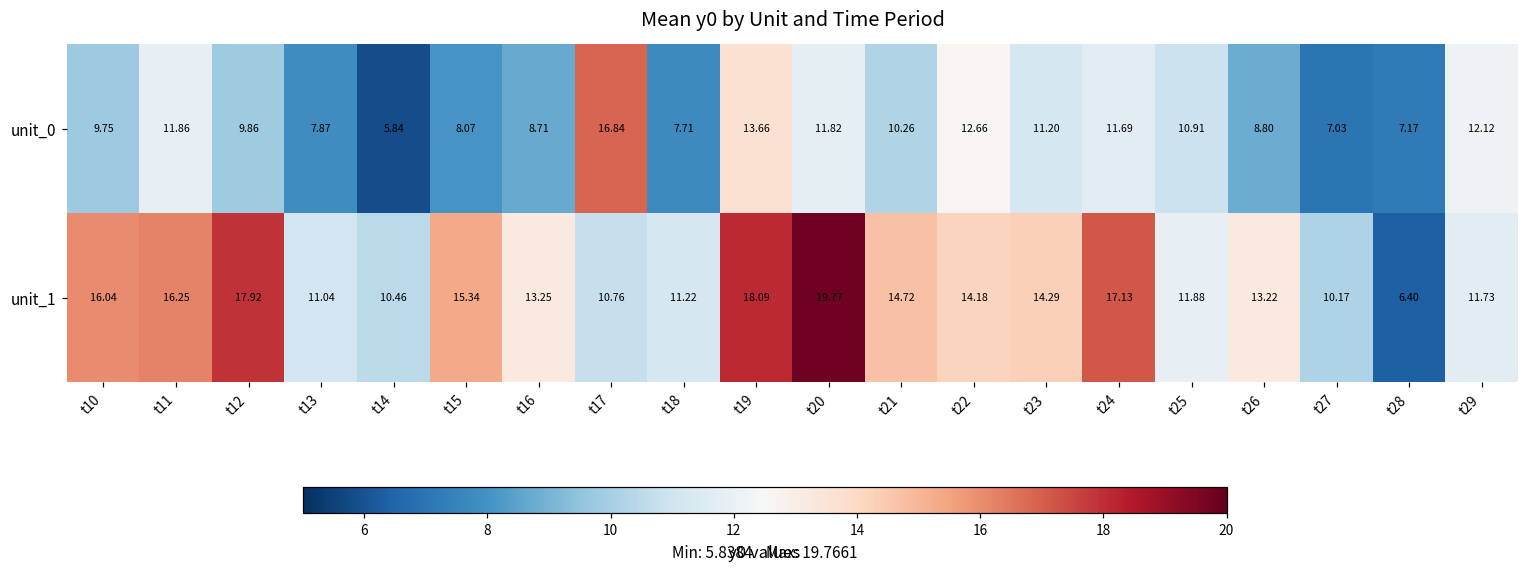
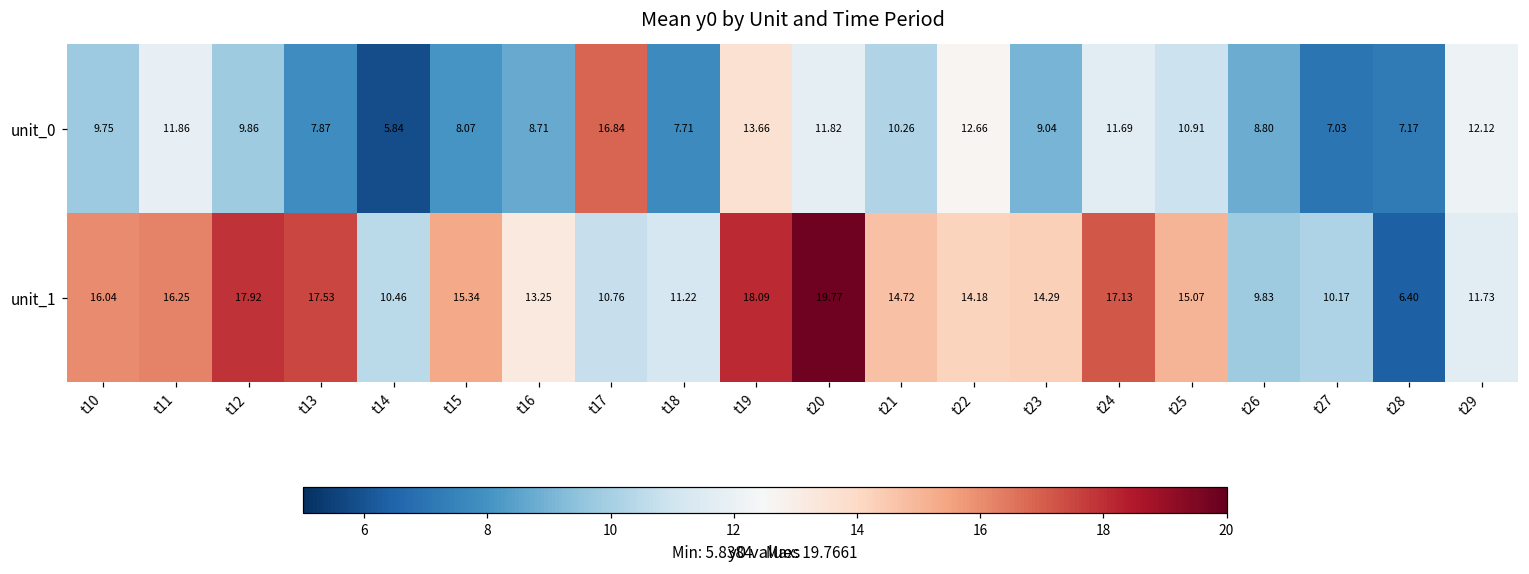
  {
    "unit_0": {
      "t10": 9.75,
      "t11": 11.86,
      "t12": 9.86,
      "t13": 7.87,
      "t14": 5.84,
      "t15": 8.07,
      "t16": 8.71,
      "t17": 16.84,
      "t18": 7.71,
      "t19": 13.66,
      "t20": 11.82,
      "t21": 10.26,
      "t22": 12.66,
-     "t23": 11.20,
+     "t23": 9.04,
      "t24": 11.69,
      "t25": 10.91,
      "t26": 8.80,
      "t27": 7.03,
      "t28": 7.17,
      "t29": 12.12
    },
    "unit_1": {
      "t10": 16.04,
      "t11": 16.25,
      "t12": 17.92,
-     "t13": 11.04,
+     "t13": 17.53,
      "t14": 10.46,
      "t15": 15.34,
      "t16": 13.25,
      "t17": 10.76,
      "t18": 11.22,
      "t19": 18.09,
      "t20": 19.77,
      "t21": 14.72,
      "t22": 14.18,
      "t23": 14.29,
      "t24": 17.13,
-     "t25": 11.88,
-     "t26": 13.22,
+     "t25": 15.07,
+     "t26": 9.83,
      "t27": 10.17,
      "t28": 6.40,
      "t29": 11.73
    }
  }
